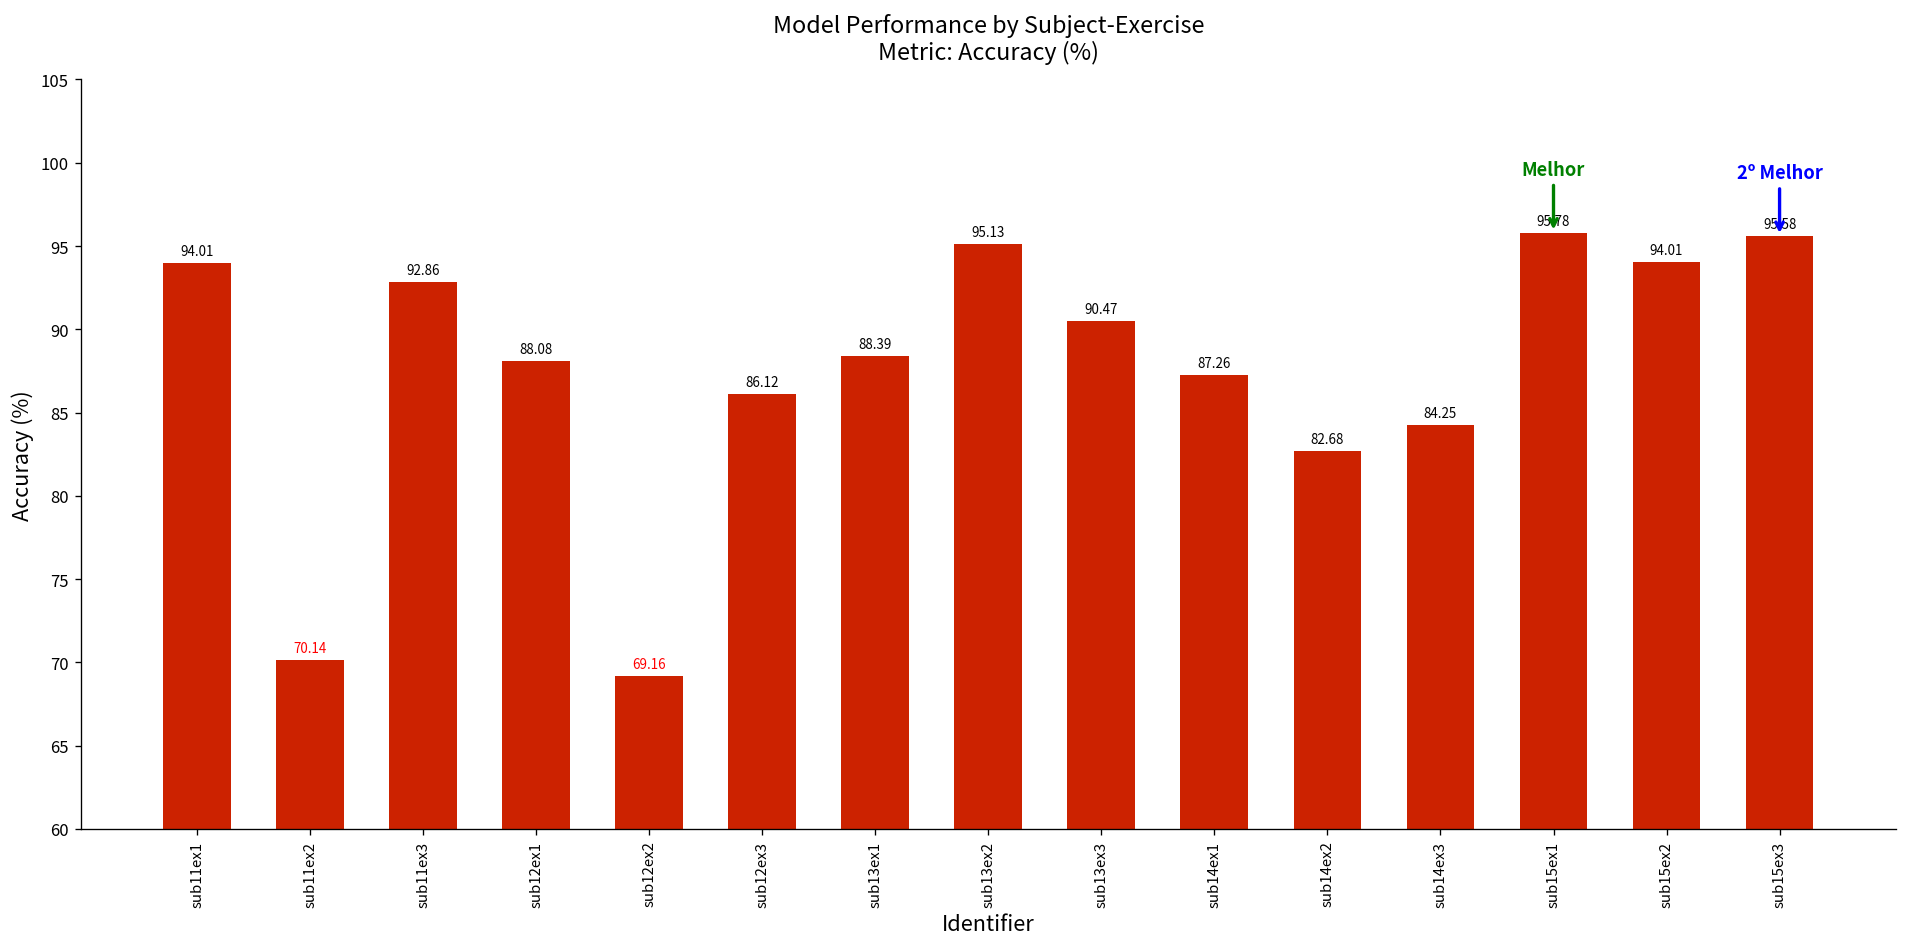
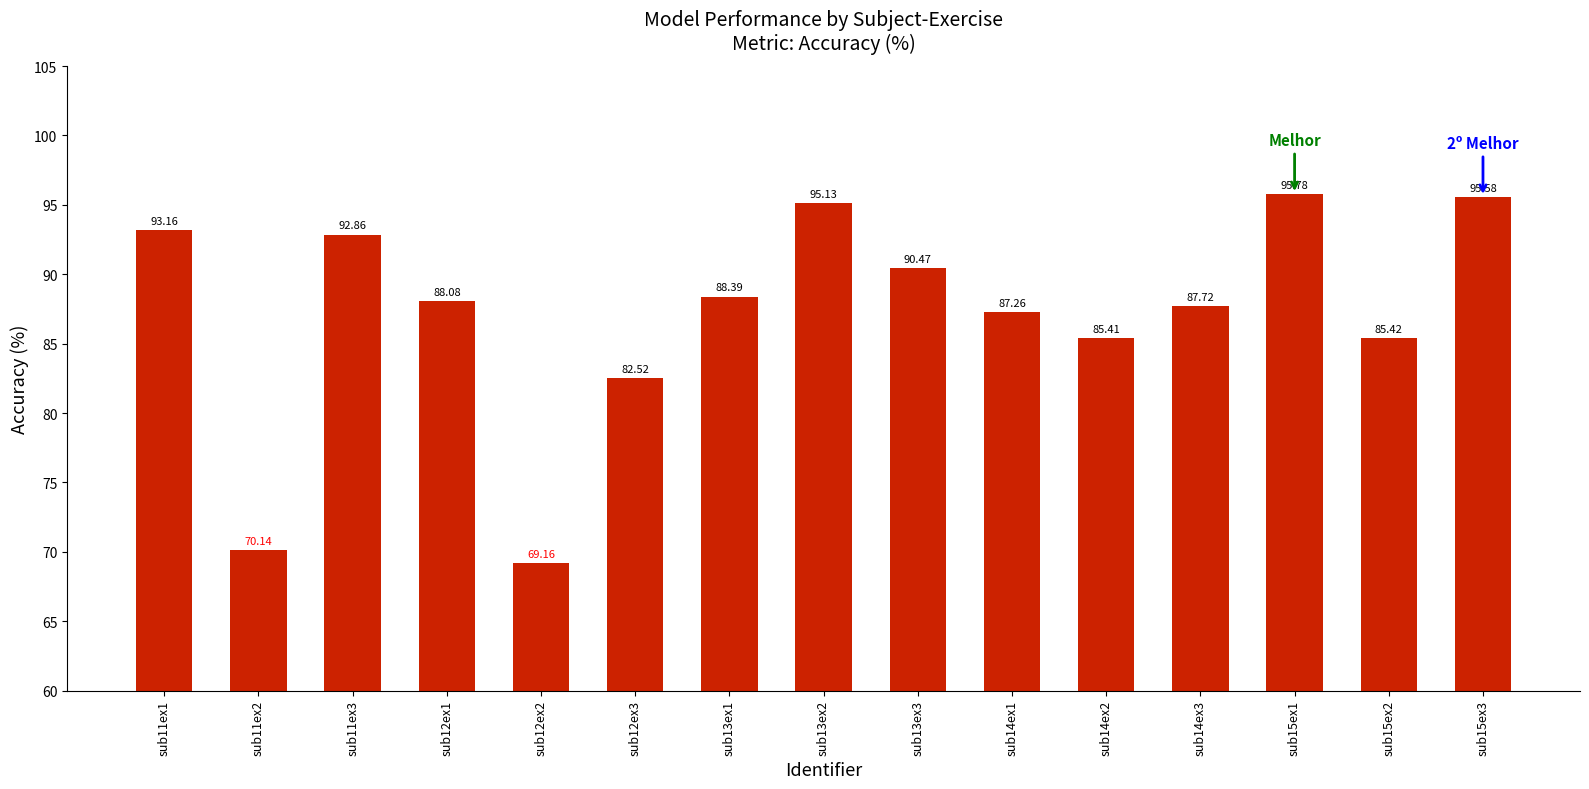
  {
-   "sub11ex1": 94.01,
+   "sub11ex1": 93.16,
    "sub11ex2": 70.14,
    "sub11ex3": 92.86,
    "sub12ex1": 88.08,
    "sub12ex2": 69.16,
-   "sub12ex3": 86.12,
+   "sub12ex3": 82.52,
    "sub13ex1": 88.39,
    "sub13ex2": 95.13,
    "sub13ex3": 90.47,
    "sub14ex1": 87.26,
-   "sub14ex2": 82.68,
-   "sub14ex3": 84.25,
-   "sub15ex2": 94.01
+   "sub14ex2": 85.41,
+   "sub14ex3": 87.72,
+   "sub15ex2": 85.42
  }
